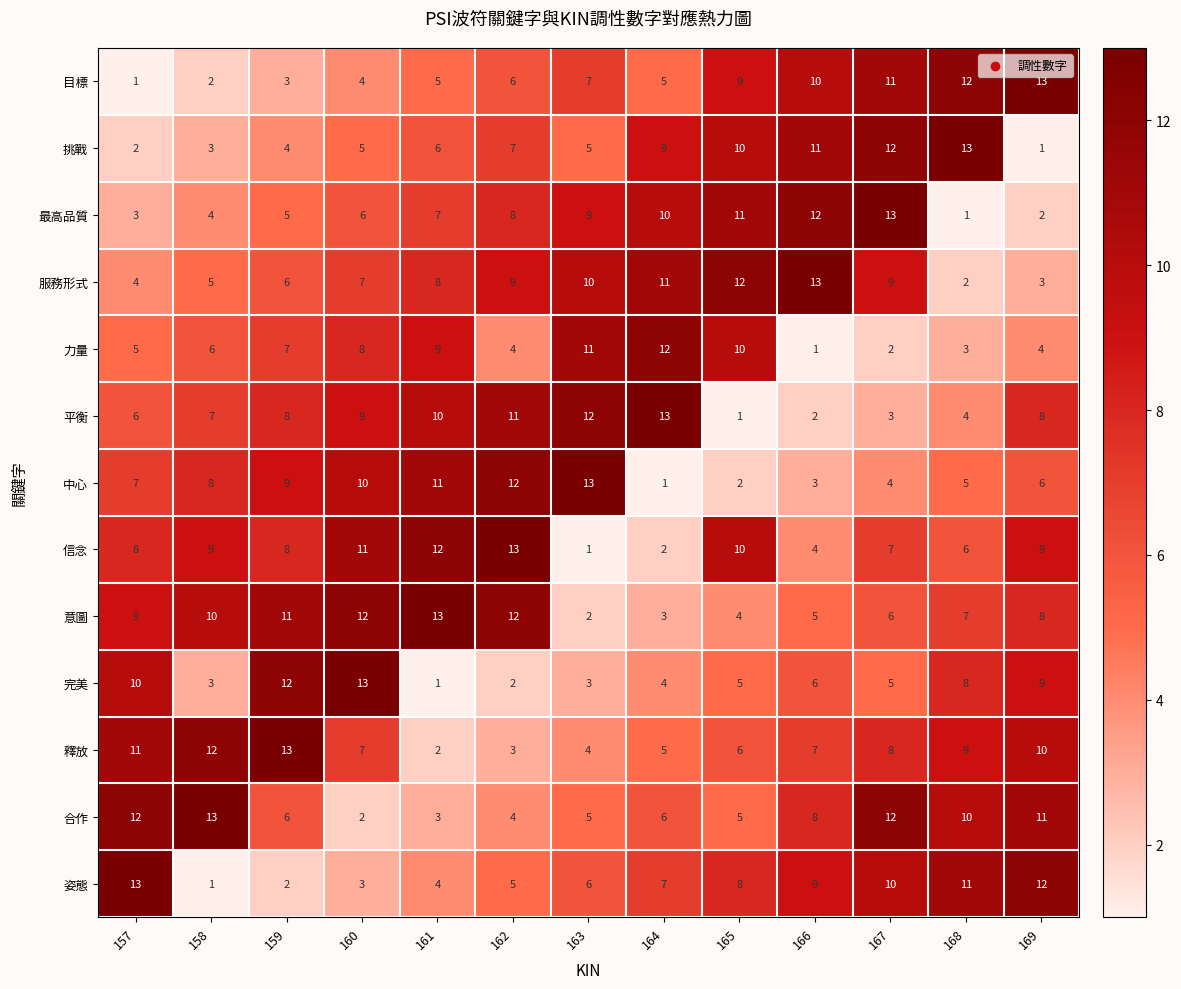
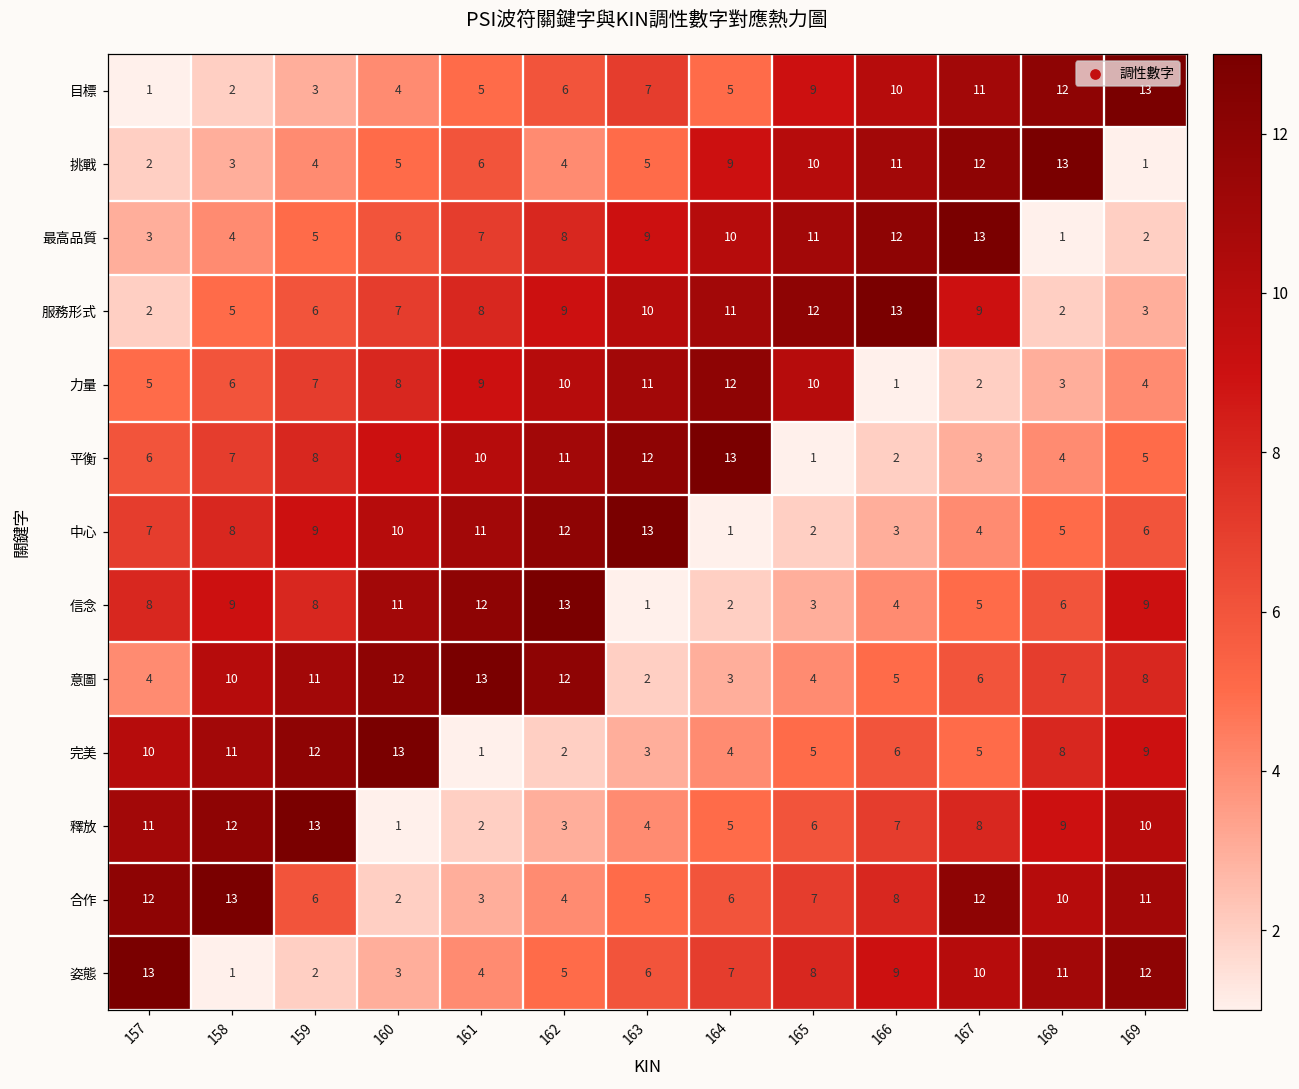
  {
    "目標": {
      "157": 1,
      "158": 2,
      "159": 3,
      "160": 4,
      "161": 5,
      "162": 6,
      "163": 7,
      "164": 5,
      "165": 9,
      "166": 10,
      "167": 11,
      "168": 12
    },
    "挑戰": {
      "157": 2,
      "158": 3,
      "159": 4,
      "160": 5,
      "161": 6,
-     "162": 7,
+     "162": 4,
      "163": 5,
      "164": 9,
      "165": 10,
      "166": 11,
      "167": 12,
      "168": 13,
      "169": 1
    },
    "最高品質": {
      "157": 3,
      "158": 4,
      "159": 5,
      "160": 6,
      "161": 7,
      "162": 8,
      "163": 9,
      "164": 10,
      "165": 11,
      "166": 12,
      "167": 13,
      "168": 1,
      "169": 2
    },
    "服務形式": {
-     "157": 4,
+     "157": 2,
      "158": 5,
      "159": 6,
      "160": 7,
      "161": 8,
      "162": 9,
      "163": 10,
      "164": 11,
      "165": 12,
      "166": 13,
      "167": 9,
      "168": 2,
      "169": 3
    },
    "力量": {
      "157": 5,
      "158": 6,
      "159": 7,
      "160": 8,
      "161": 9,
-     "162": 4,
+     "162": 10,
      "163": 11,
      "164": 12,
      "165": 10,
      "166": 1,
      "167": 2,
      "168": 3,
      "169": 4
    },
    "平衡": {
      "157": 6,
      "158": 7,
      "159": 8,
      "160": 9,
      "161": 10,
      "162": 11,
      "163": 12,
      "164": 13,
      "165": 1,
      "166": 2,
      "167": 3,
      "168": 4,
-     "169": 8
+     "169": 5
    },
    "中心": {
      "157": 7,
      "158": 8,
      "159": 9,
      "160": 10,
      "161": 11,
      "162": 12,
      "163": 13,
      "164": 1,
      "165": 2,
      "166": 3,
      "167": 4,
      "168": 5,
      "169": 6
    },
    "信念": {
      "157": 8,
      "158": 9,
      "159": 8,
      "160": 11,
      "161": 12,
      "162": 13,
      "163": 1,
      "164": 2,
-     "165": 10,
+     "165": 3,
      "166": 4,
-     "167": 7,
+     "167": 5,
      "168": 6,
      "169": 9
    },
    "意圖": {
-     "157": 9,
+     "157": 4,
      "158": 10,
      "159": 11,
      "160": 12,
      "161": 13,
      "162": 12,
      "163": 2,
      "164": 3,
      "165": 4,
      "166": 5,
      "167": 6,
      "168": 7,
      "169": 8
    },
    "完美": {
      "157": 10,
-     "158": 3,
+     "158": 11,
      "159": 12,
      "160": 13,
      "161": 1,
      "162": 2,
      "163": 3,
      "164": 4,
      "165": 5,
      "166": 6,
      "167": 5,
      "168": 8,
      "169": 9
    },
    "釋放": {
      "157": 11,
      "158": 12,
      "159": 13,
-     "160": 7,
+     "160": 1,
      "161": 2,
      "162": 3,
      "163": 4,
      "164": 5,
      "165": 6,
      "166": 7,
      "167": 8,
      "168": 9,
      "169": 10
    },
    "合作": {
      "157": 12,
      "158": 13,
      "159": 6,
      "160": 2,
      "161": 3,
      "162": 4,
      "163": 5,
      "164": 6,
-     "165": 5,
+     "165": 7,
      "166": 8,
      "167": 12,
      "168": 10,
      "169": 11
    },
    "姿態": {
      "157": 13,
      "158": 1,
      "159": 2,
      "160": 3,
      "161": 4,
      "162": 5,
      "163": 6,
      "164": 7,
      "165": 8,
      "166": 9,
      "167": 10,
      "168": 11,
      "169": 12
    }
  }
